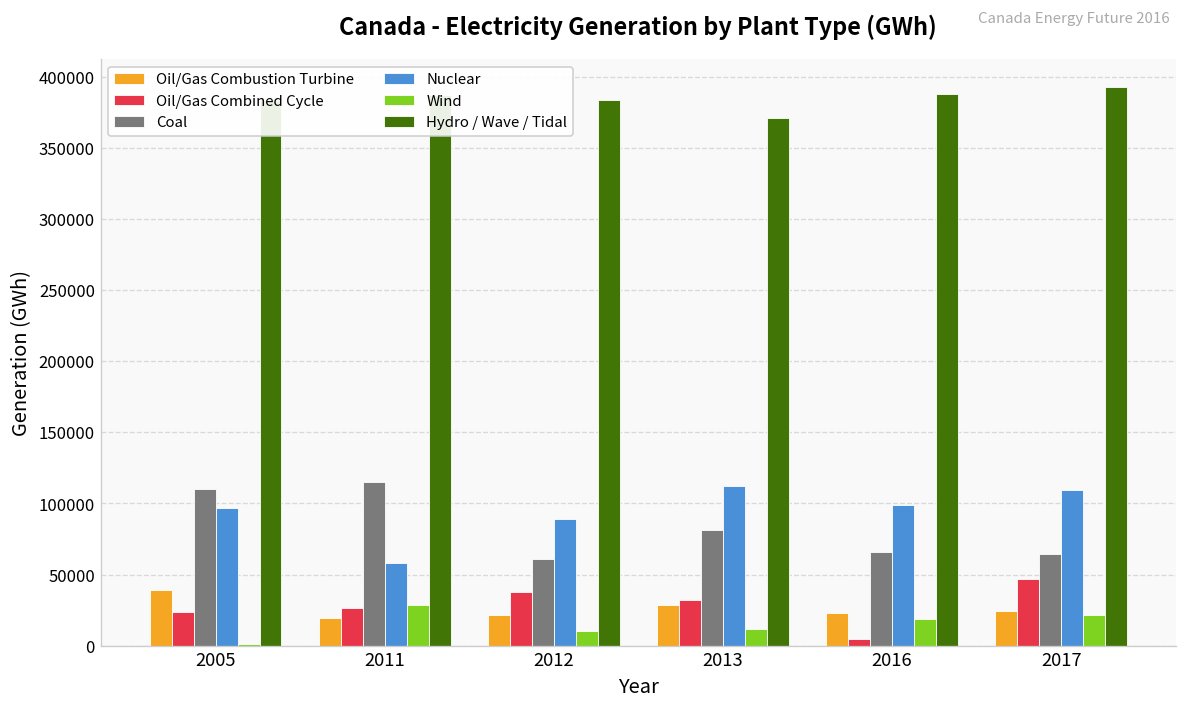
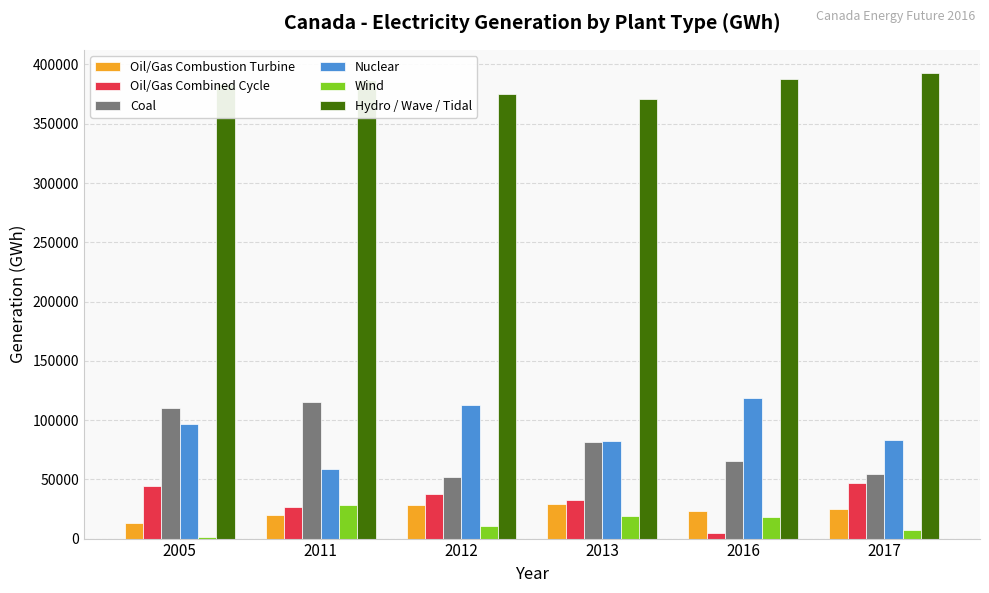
  {
    "Oil/Gas Combustion Turbine": {
-     "2005": 40000,
+     "2005": 13000,
      "2011": 20000,
-     "2012": 21000,
+     "2012": 28000,
      "2013": 29000,
      "2016": 23000,
      "2017": 25000
    },
    "Oil/Gas Combined Cycle": {
-     "2005": 24000,
+     "2005": 44000,
      "2011": 27000,
      "2012": 38000,
      "2013": 32000,
      "2016": 5000,
      "2017": 47000
    },
    "Coal": {
      "2005": 110000,
      "2011": 115000,
-     "2012": 61000,
+     "2012": 52000,
      "2013": 81000,
      "2016": 66000,
-     "2017": 65000
+     "2017": 55000
    },
    "Nuclear": {
      "2005": 97000,
      "2011": 58000,
-     "2012": 89000,
-     "2013": 112000,
-     "2016": 99000,
-     "2017": 110000
+     "2012": 112000,
+     "2013": 82000,
+     "2016": 118000,
+     "2017": 83000
    },
    "Wind": {
      "2011": 29000,
      "2012": 11000,
-     "2013": 12000,
+     "2013": 19000,
      "2016": 19000,
-     "2017": 21000
+     "2017": 7000
    },
    "Hydro / Wave / Tidal": {
-     "2012": 383000,
+     "2012": 375000,
      "2013": 371000,
      "2016": 388000,
      "2017": 393000
    }
  }
